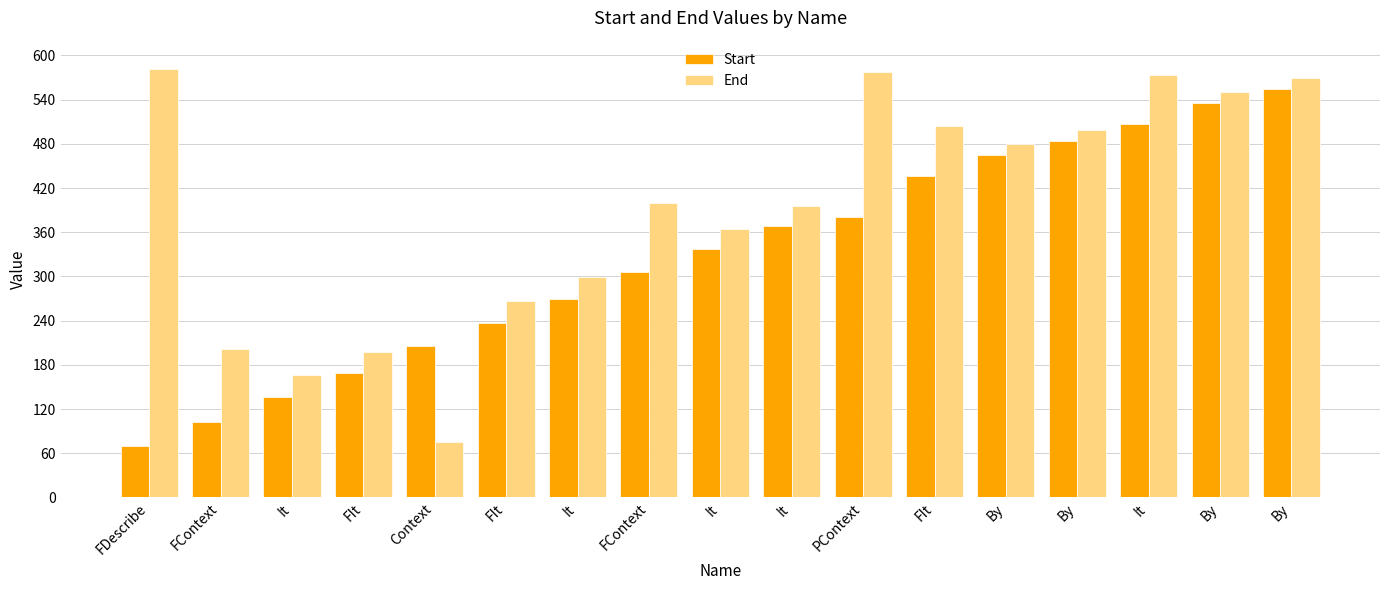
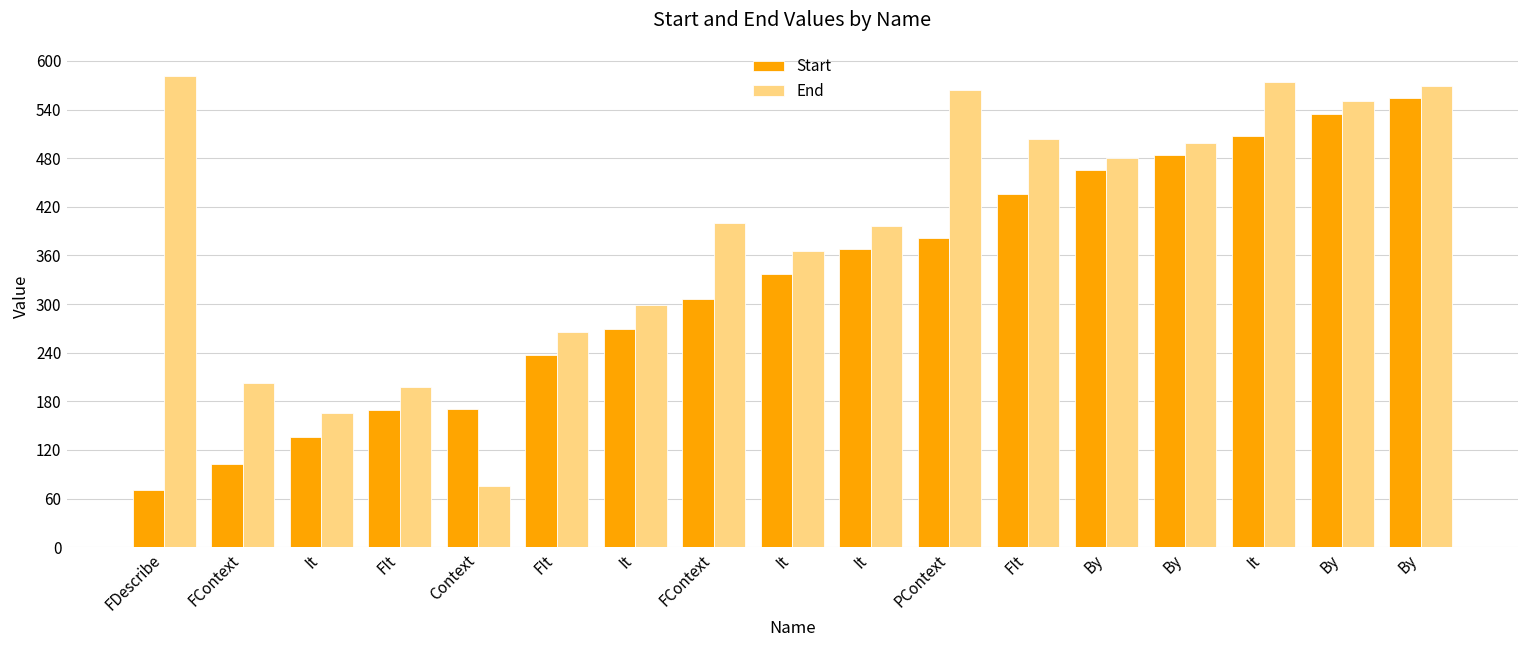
  {
    "Start": {
      "FDescribe": 70,
-     "Context": 210,
+     "Context": 170,
      "PContext": 380
    },
    "End": {
      "FDescribe": 580,
      "Context": 80,
-     "PContext": 580
+     "PContext": 560
    }
  }
